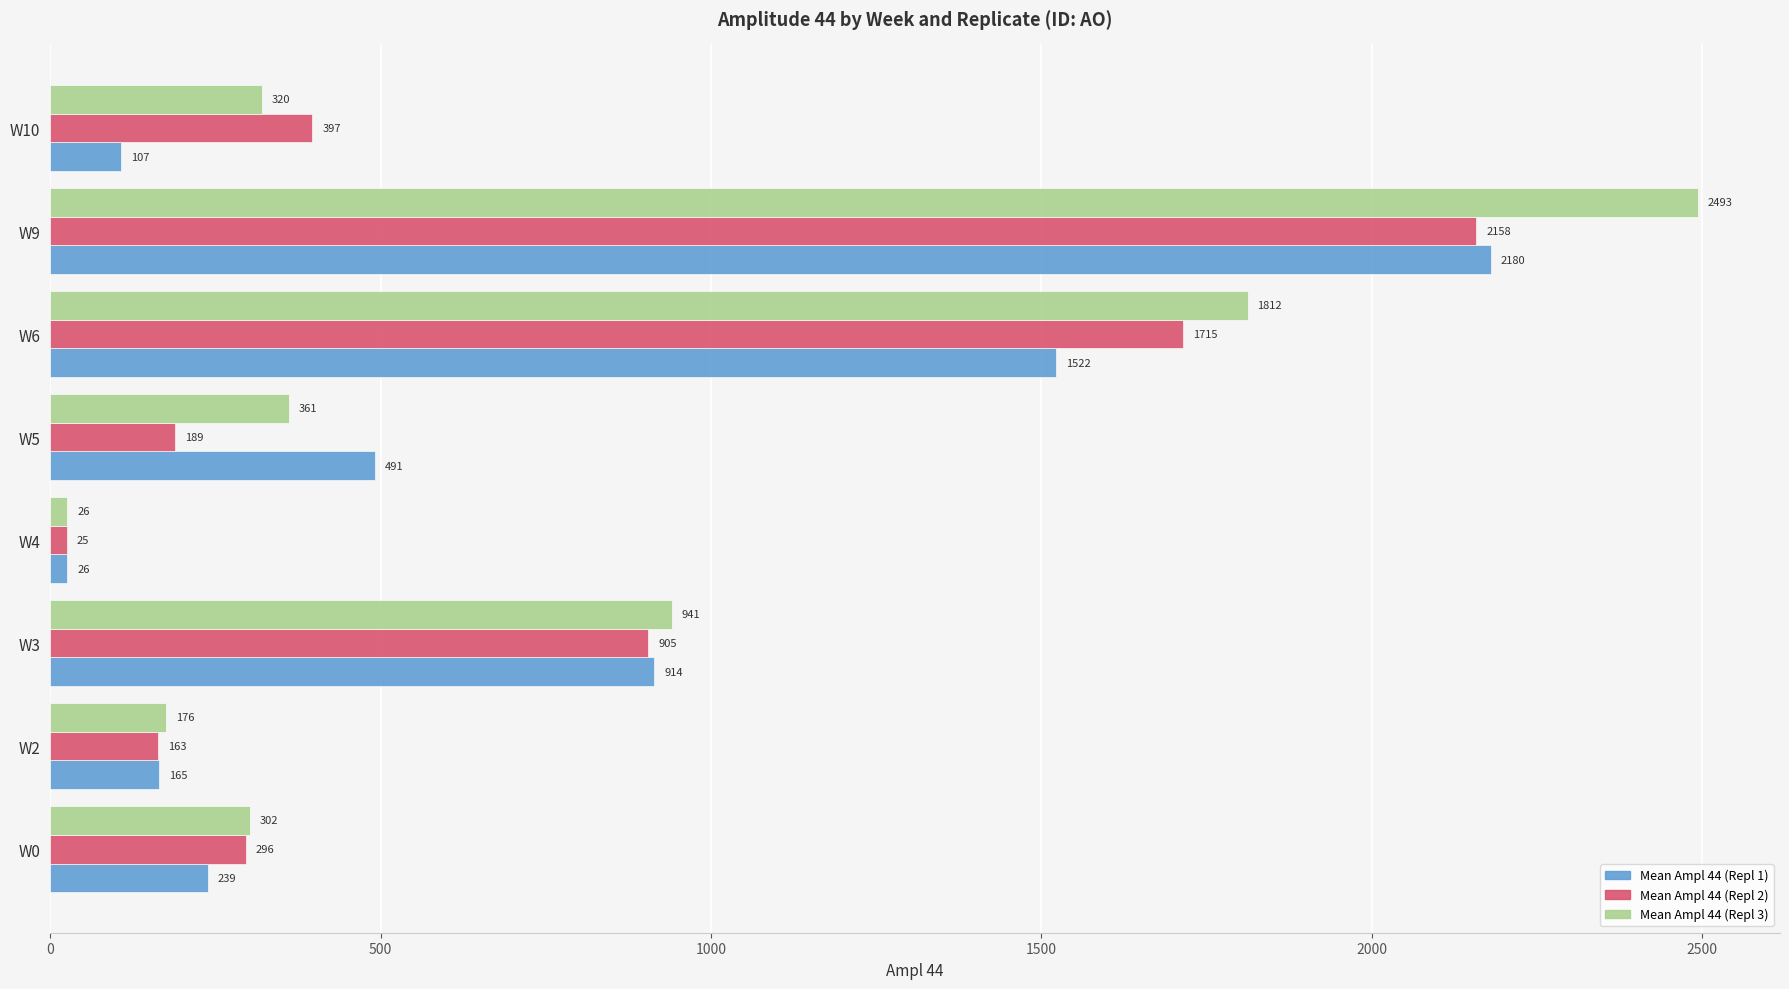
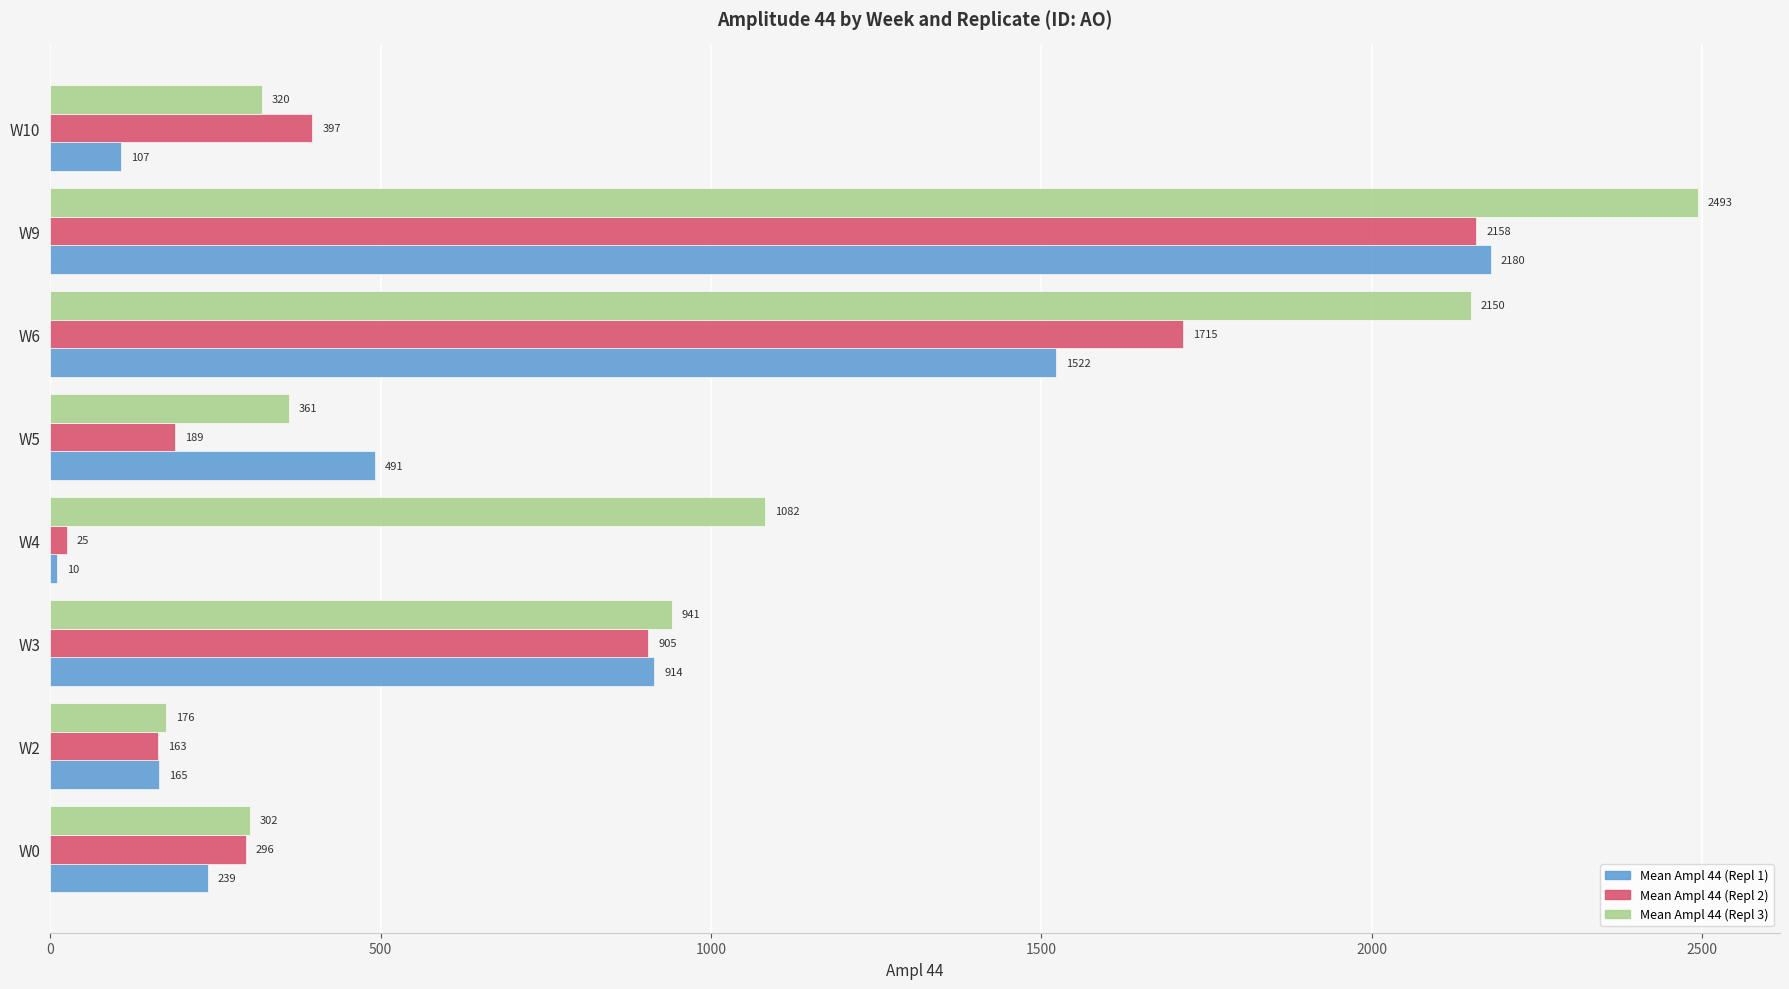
  {
    "Mean Ampl 44 (Repl 1)": {
      "W10": 107,
      "W9": 2180,
      "W6": 1522,
      "W5": 491,
-     "W4": 26,
+     "W4": 10,
      "W3": 914,
      "W2": 165,
      "W0": 239
    },
    "Mean Ampl 44 (Repl 2)": {
      "W10": 397,
      "W9": 2158,
      "W6": 1715,
      "W5": 189,
      "W4": 25,
      "W3": 905,
      "W2": 163,
      "W0": 296
    },
    "Mean Ampl 44 (Repl 3)": {
      "W10": 320,
      "W9": 2493,
-     "W6": 1812,
+     "W6": 2150,
      "W5": 361,
-     "W4": 26,
+     "W4": 1082,
      "W3": 941,
      "W2": 176,
      "W0": 302
    }
  }
